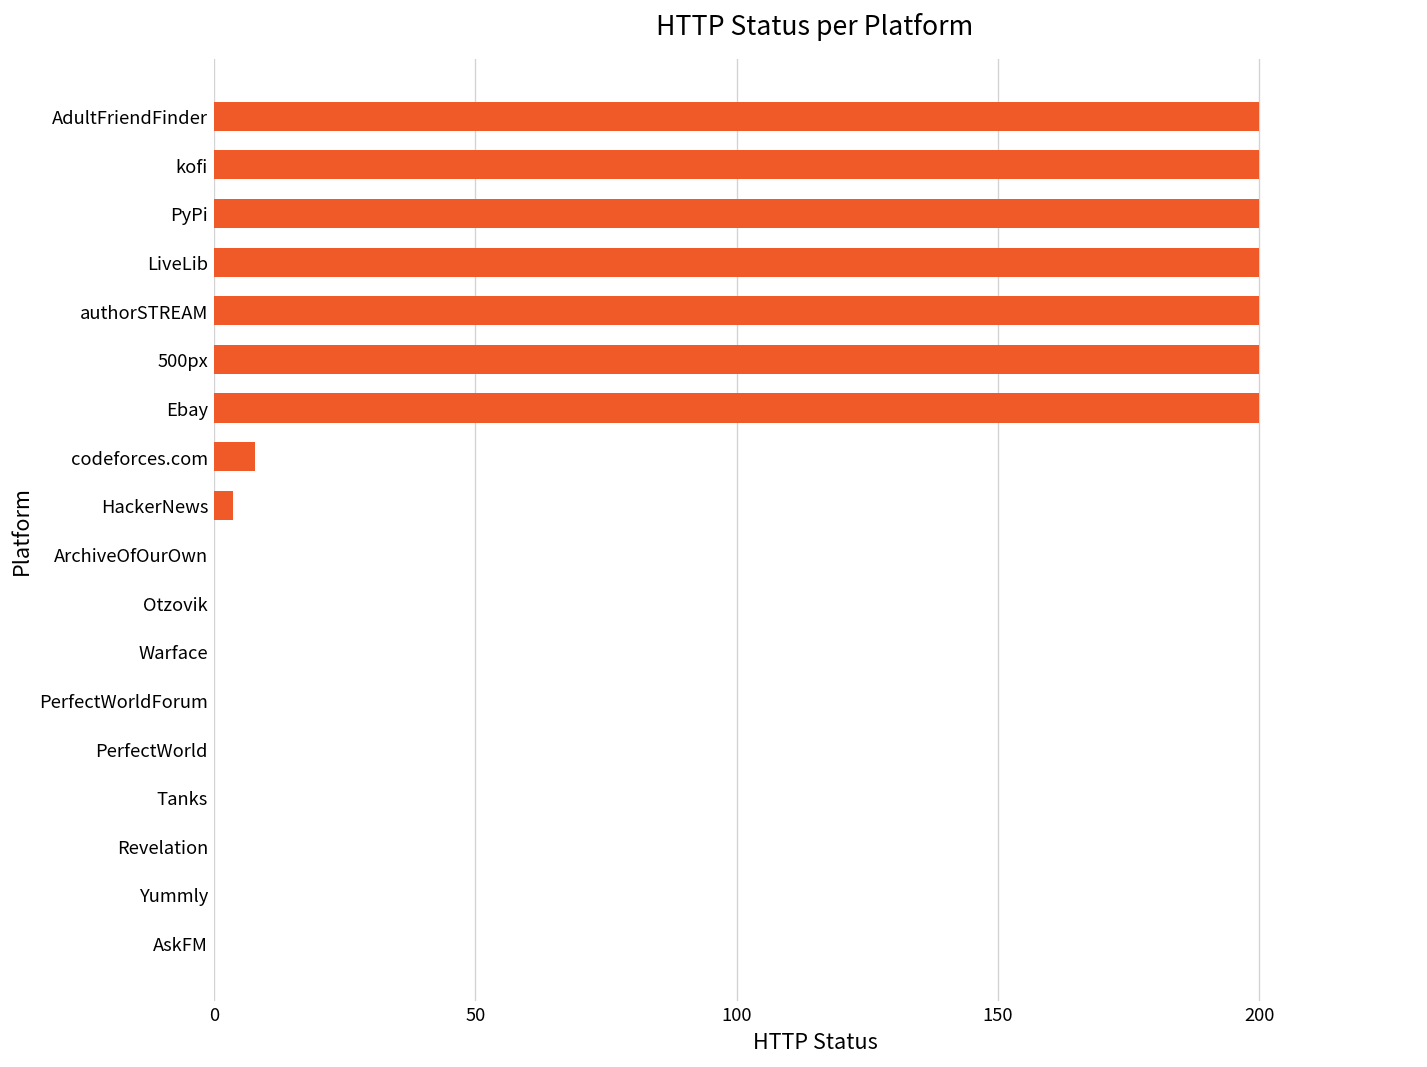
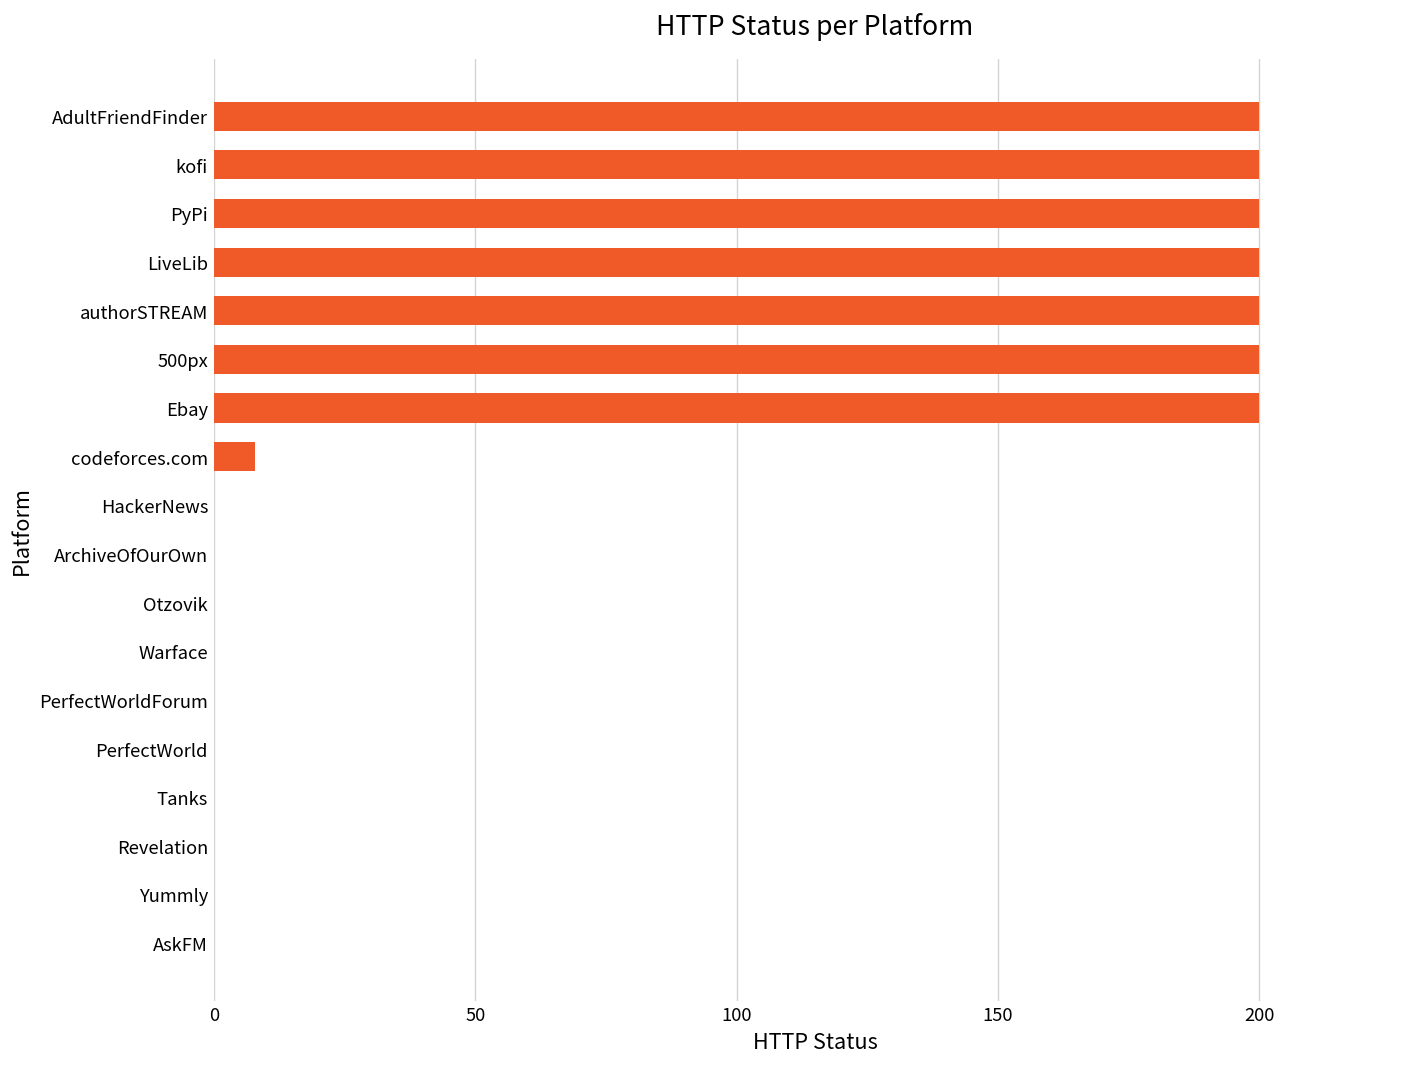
  {
    "AdultFriendFinder": 200,
    "kofi": 200,
    "PyPi": 200,
    "LiveLib": 200,
    "authorSTREAM": 200,
    "500px": 200,
    "Ebay": 200,
    "codeforces.com": 8,
-   "HackerNews": 4,
+   "HackerNews": 0,
    "ArchiveOfOurOwn": 0,
    "Otzovik": 0,
    "Warface": 0,
    "PerfectWorldForum": 0,
    "PerfectWorld": 0,
    "Tanks": 0,
    "Revelation": 0,
    "Yummly": 0,
    "AskFM": 0
  }
